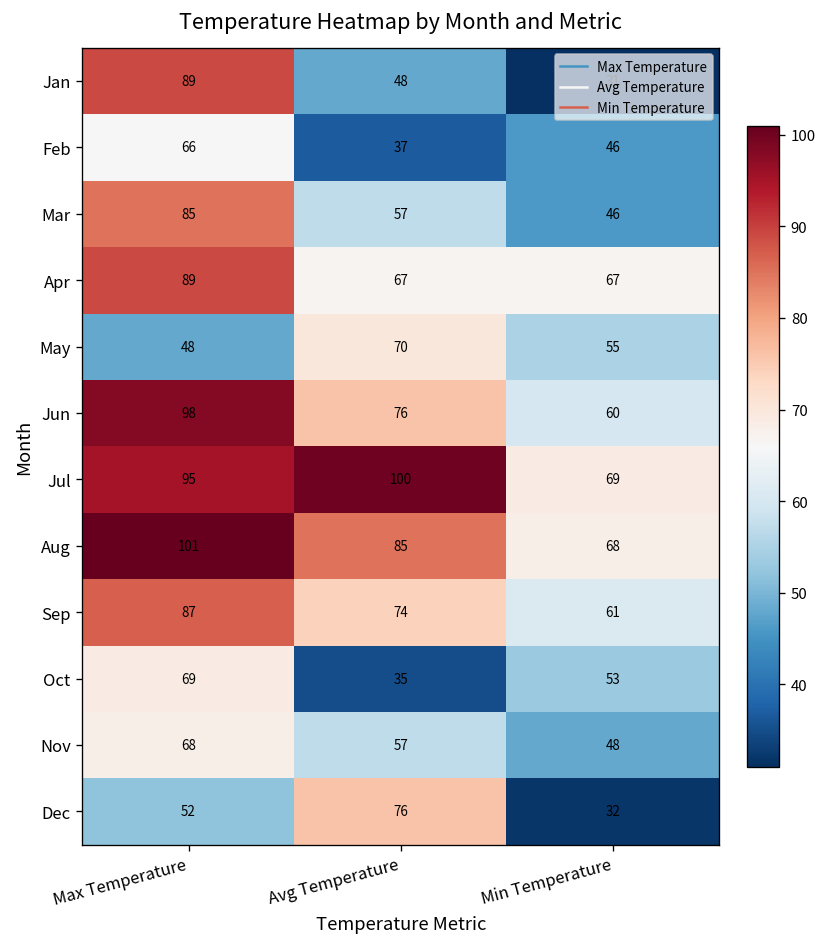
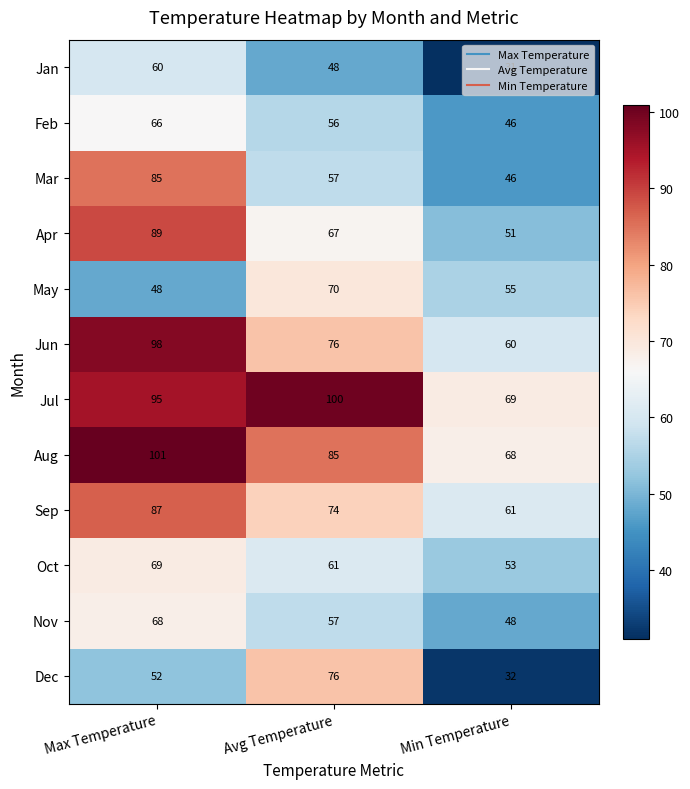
  {
    "Jan": {
-     "Max Temperature": 89,
+     "Max Temperature": 60,
      "Avg Temperature": 48
    },
    "Feb": {
      "Max Temperature": 66,
-     "Avg Temperature": 37,
+     "Avg Temperature": 56,
      "Min Temperature": 46
    },
    "Mar": {
      "Max Temperature": 85,
      "Avg Temperature": 57,
      "Min Temperature": 46
    },
    "Apr": {
      "Max Temperature": 89,
      "Avg Temperature": 67,
-     "Min Temperature": 67
+     "Min Temperature": 51
    },
    "May": {
      "Max Temperature": 48,
      "Avg Temperature": 70,
      "Min Temperature": 55
    },
    "Jun": {
      "Max Temperature": 98,
      "Avg Temperature": 76,
      "Min Temperature": 60
    },
    "Jul": {
      "Max Temperature": 95,
      "Avg Temperature": 100,
      "Min Temperature": 69
    },
    "Aug": {
      "Max Temperature": 101,
      "Avg Temperature": 85,
      "Min Temperature": 68
    },
    "Sep": {
      "Max Temperature": 87,
      "Avg Temperature": 74,
      "Min Temperature": 61
    },
    "Oct": {
      "Max Temperature": 69,
-     "Avg Temperature": 35,
+     "Avg Temperature": 61,
      "Min Temperature": 53
    },
    "Nov": {
      "Max Temperature": 68,
      "Avg Temperature": 57,
      "Min Temperature": 48
    },
    "Dec": {
      "Max Temperature": 52,
      "Avg Temperature": 76,
      "Min Temperature": 32
    }
  }
